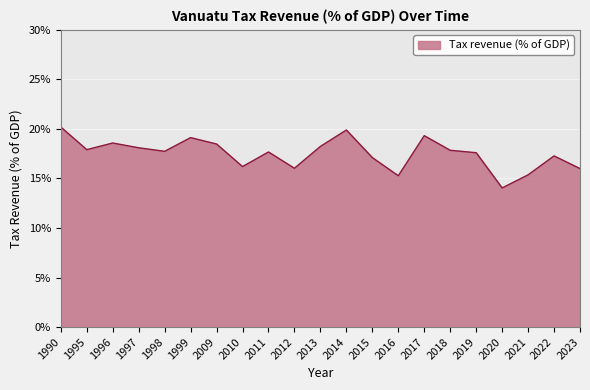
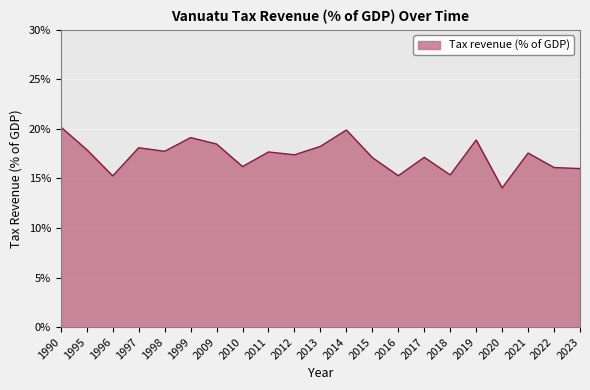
  {
    "1990": "20%",
    "1995": "18%",
-   "1996": "19%",
+   "1996": "15%",
    "1997": "18%",
    "1998": "18%",
    "1999": "19%",
    "2009": "18%",
    "2010": "16%",
    "2011": "18%",
-   "2012": "16%",
+   "2012": "17%",
    "2013": "18%",
    "2014": "20%",
    "2015": "17%",
    "2016": "15%",
-   "2017": "19%",
-   "2018": "18%",
-   "2019": "18%",
+   "2017": "17%",
+   "2018": "15%",
+   "2019": "19%",
    "2020": "14%",
-   "2021": "15%",
-   "2022": "17%",
+   "2021": "18%",
+   "2022": "16%",
    "2023": "16%"
  }
